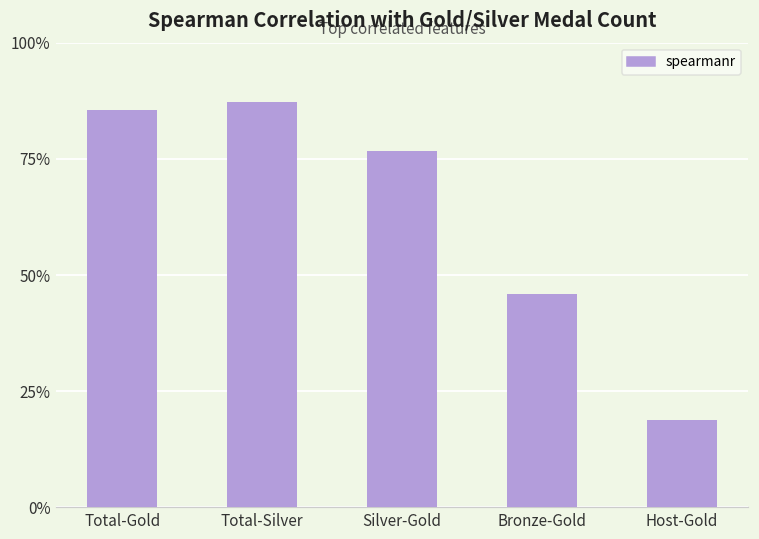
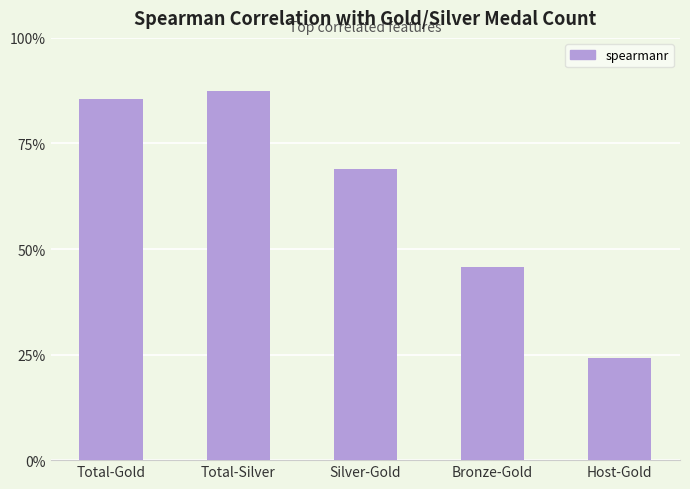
  {
    "Total-Gold": "86%",
    "Total-Silver": "87%",
-   "Silver-Gold": "77%",
+   "Silver-Gold": "69%",
    "Bronze-Gold": "46%",
-   "Host-Gold": "19%"
+   "Host-Gold": "24%"
  }
